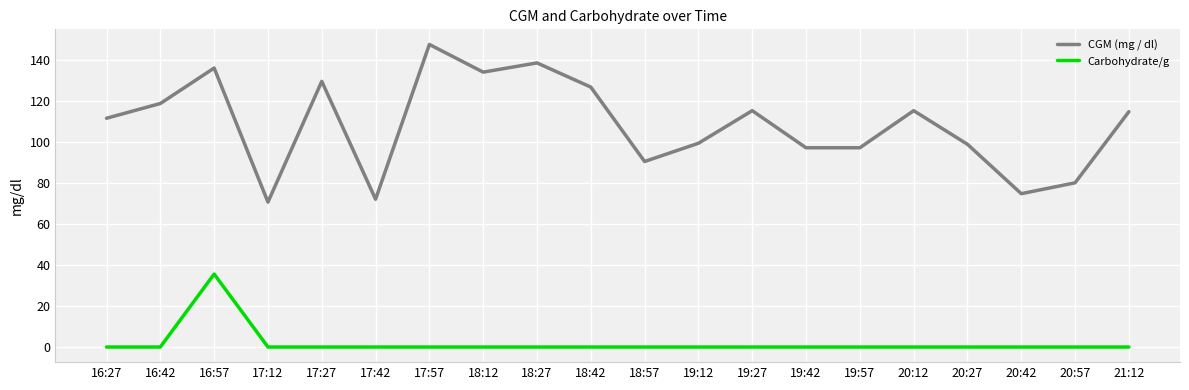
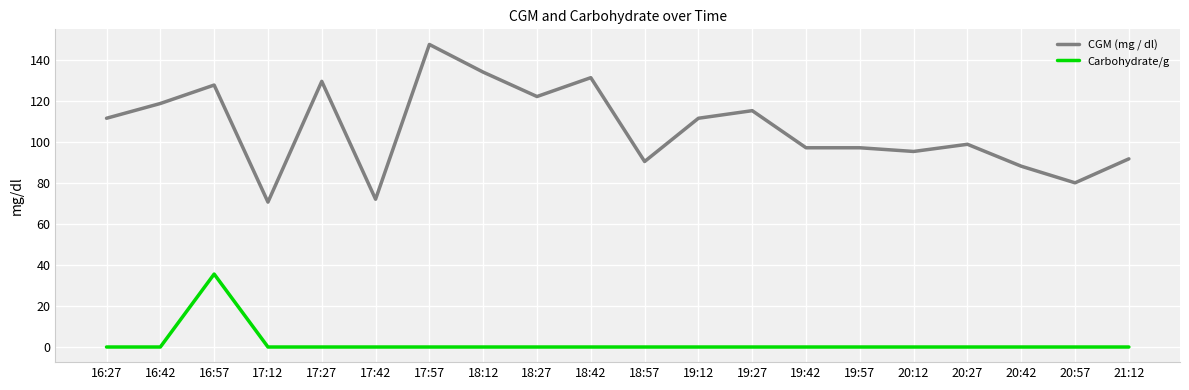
  {
    "CGM (mg / dl)": {
      "16:27": 112,
      "16:42": 119,
-     "16:57": 136,
+     "16:57": 128,
      "17:12": 71,
      "17:27": 130,
      "17:42": 72,
      "17:57": 148,
      "18:12": 134,
-     "18:27": 139,
-     "18:42": 127,
+     "18:27": 122,
+     "18:42": 131,
      "18:57": 91,
-     "19:12": 99,
+     "19:12": 112,
      "19:27": 115,
      "19:42": 97,
      "19:57": 97,
-     "20:12": 115,
+     "20:12": 95,
      "20:27": 99,
-     "20:42": 75,
+     "20:42": 88,
      "20:57": 80,
-     "21:12": 115
+     "21:12": 92
    },
    "Carbohydrate/g": {
      "16:27": 0,
      "16:42": 0,
      "16:57": 36,
      "17:12": 0,
      "17:27": 0,
      "17:42": 0,
      "17:57": 0,
      "18:12": 0,
      "18:27": 0,
      "18:42": 0,
      "18:57": 0,
      "19:12": 0,
      "19:27": 0,
      "19:42": 0,
      "19:57": 0,
      "20:12": 0,
      "20:27": 0,
      "20:42": 0,
      "20:57": 0,
      "21:12": 0
    }
  }
